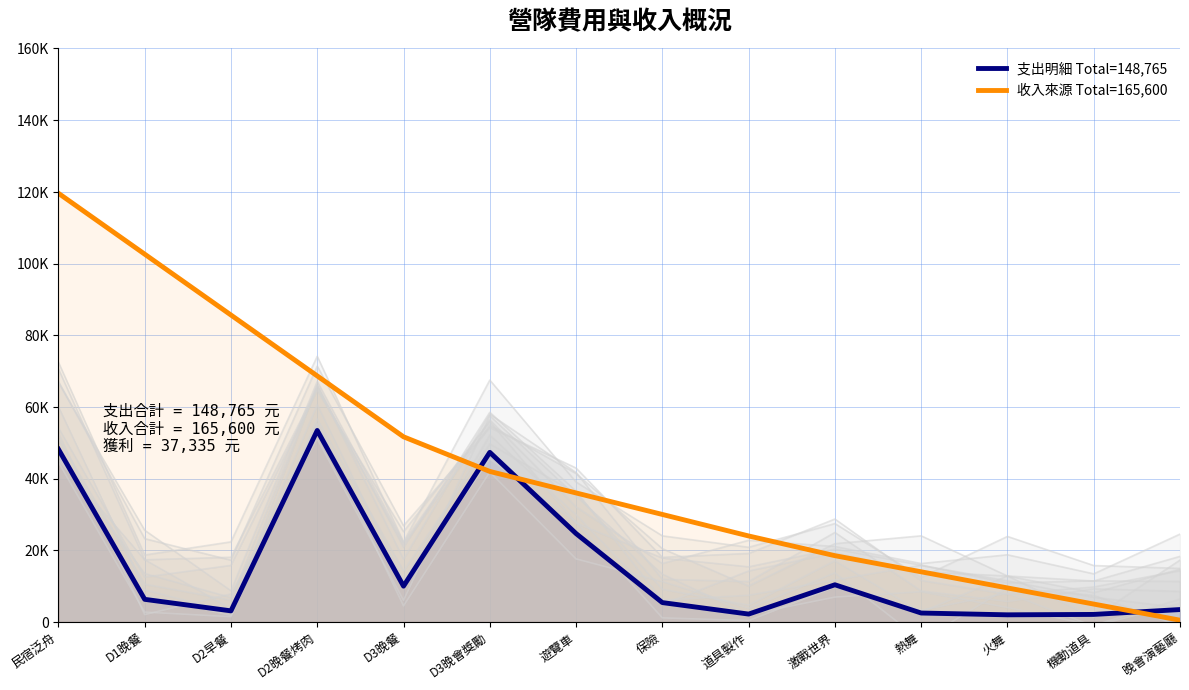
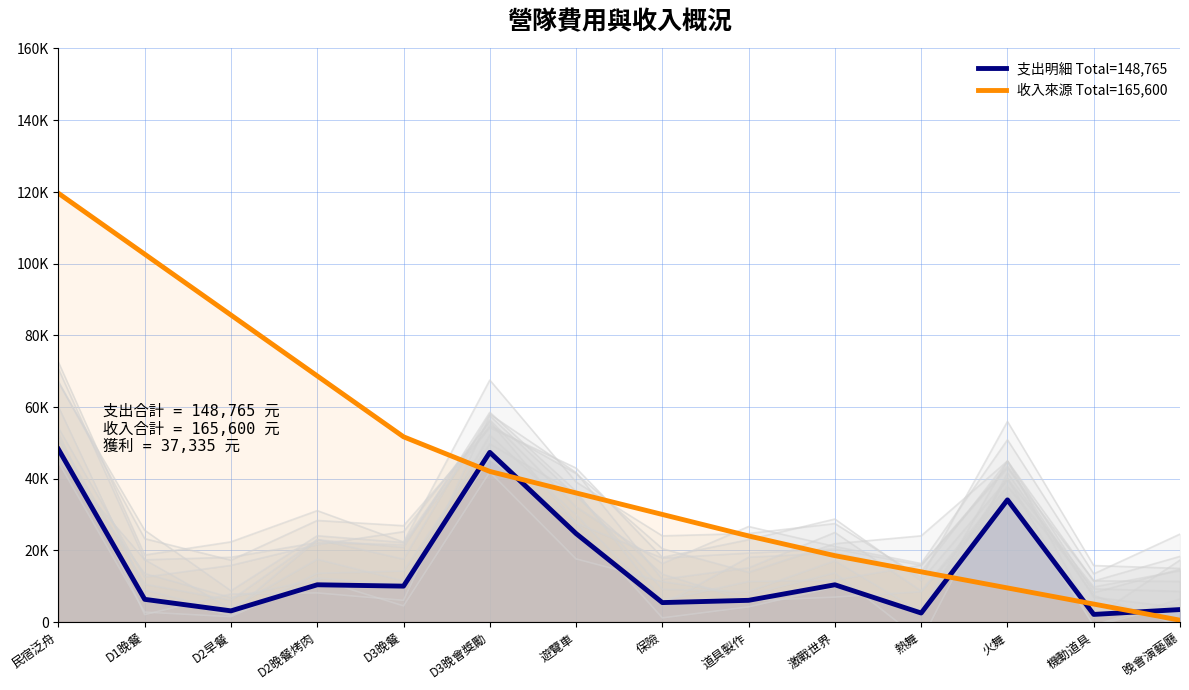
  {
    "支出明細 Total=148,765": {
      "D1晚餐": 6000,
-     "D2晚餐烤肉": 53000,
+     "D2晚餐烤肉": 10000,
      "D3晚會獎勵": 47000,
      "遊覽車": 25000,
-     "道具製作": 2000,
-     "火舞": 2000,
+     "道具製作": 6000,
+     "火舞": 34000,
      "機動道具": 2000
    },
    "收入來源 Total=165,600": {
      "民宿泛舟": 120000,
      "D1晚餐": 103000,
      "D2早餐": 86000,
      "D2晚餐烤肉": 69000,
      "D3晚餐": 52000,
      "保險": 30000,
      "激戰世界": 18000,
      "機動道具": 5000
    }
  }
